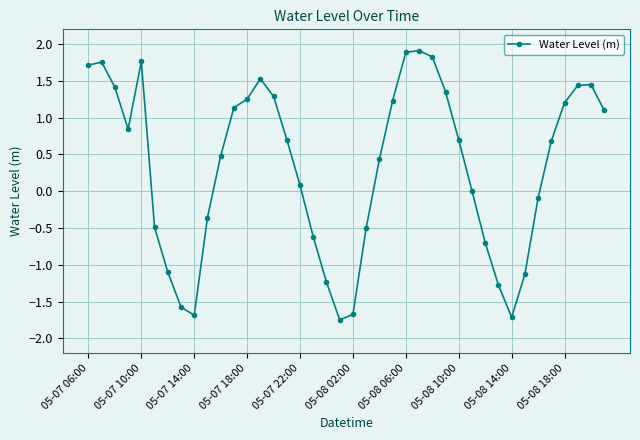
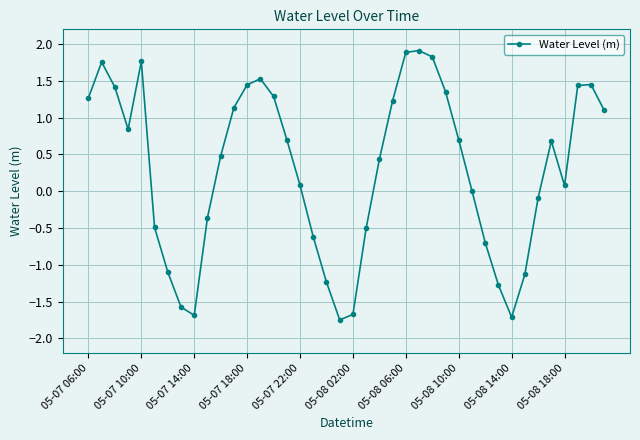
  {
-   "05-07 06:00": 1.7,
+   "05-07 06:00": 1.3,
    "05-07 10:00": 1.8,
    "05-07 14:00": -1.7,
-   "05-07 18:00": 1.3,
+   "05-07 18:00": 1.4,
    "05-07 22:00": 0.1,
    "05-08 02:00": -1.7,
    "05-08 06:00": 1.9,
    "05-08 10:00": 0.7,
    "05-08 14:00": -1.7,
-   "05-08 18:00": 1.2
+   "05-08 18:00": 0.1
  }
